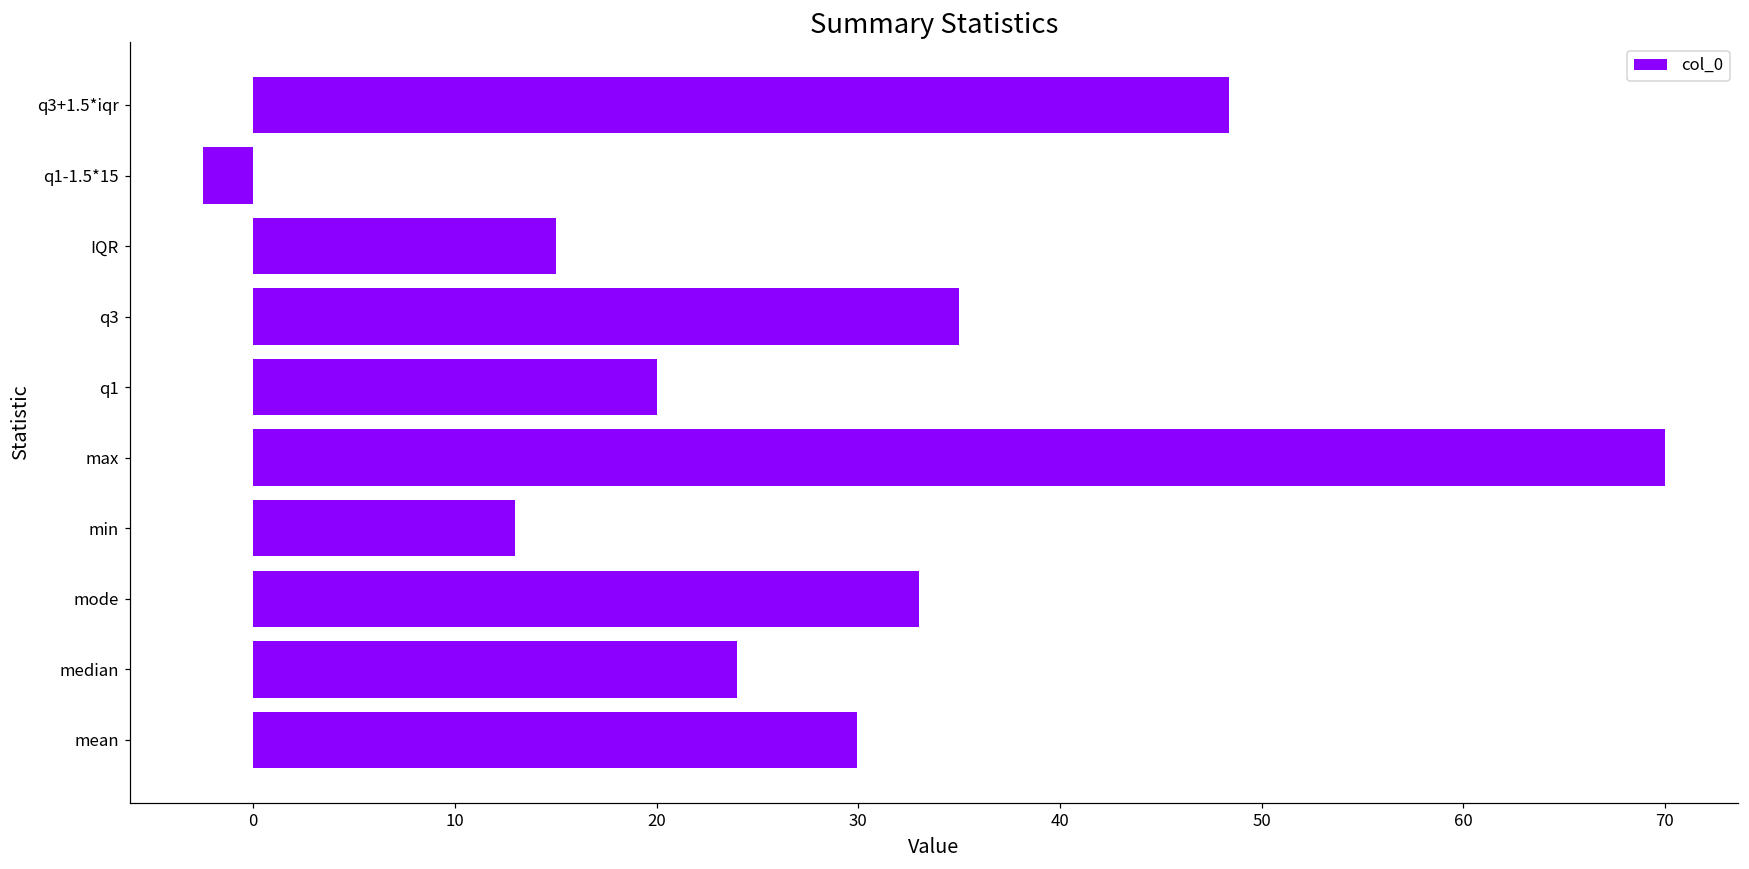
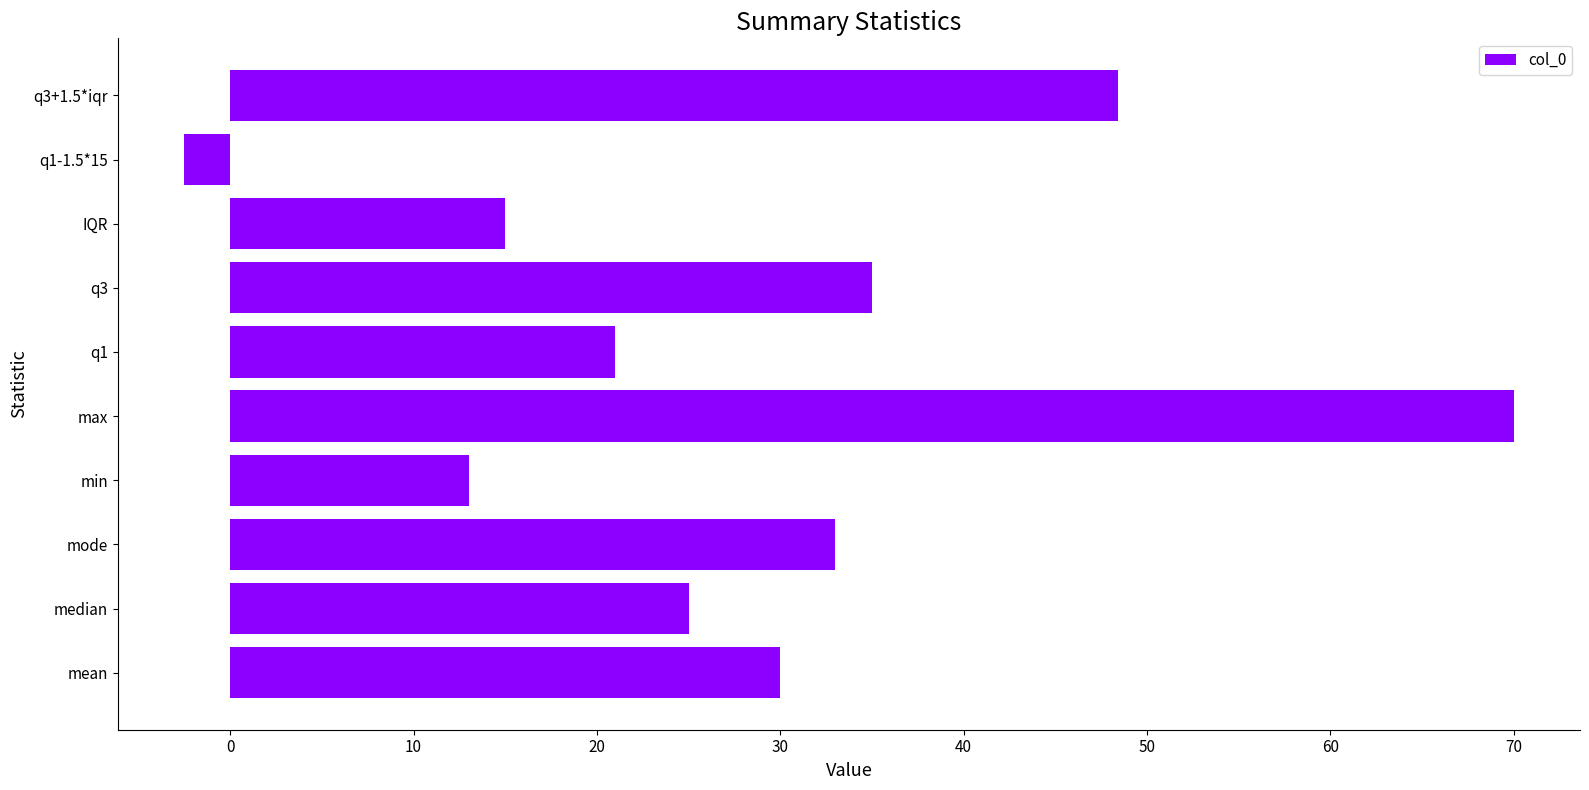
  {
    "q3+1.5*iqr": 48.4,
    "q1-1.5*15": -2.5,
    "IQR": 15,
    "q3": 35,
-   "q1": 20,
+   "q1": 21,
    "max": 70,
    "min": 13,
    "mode": 33,
-   "median": 24,
+   "median": 25,
    "mean": 30
  }
